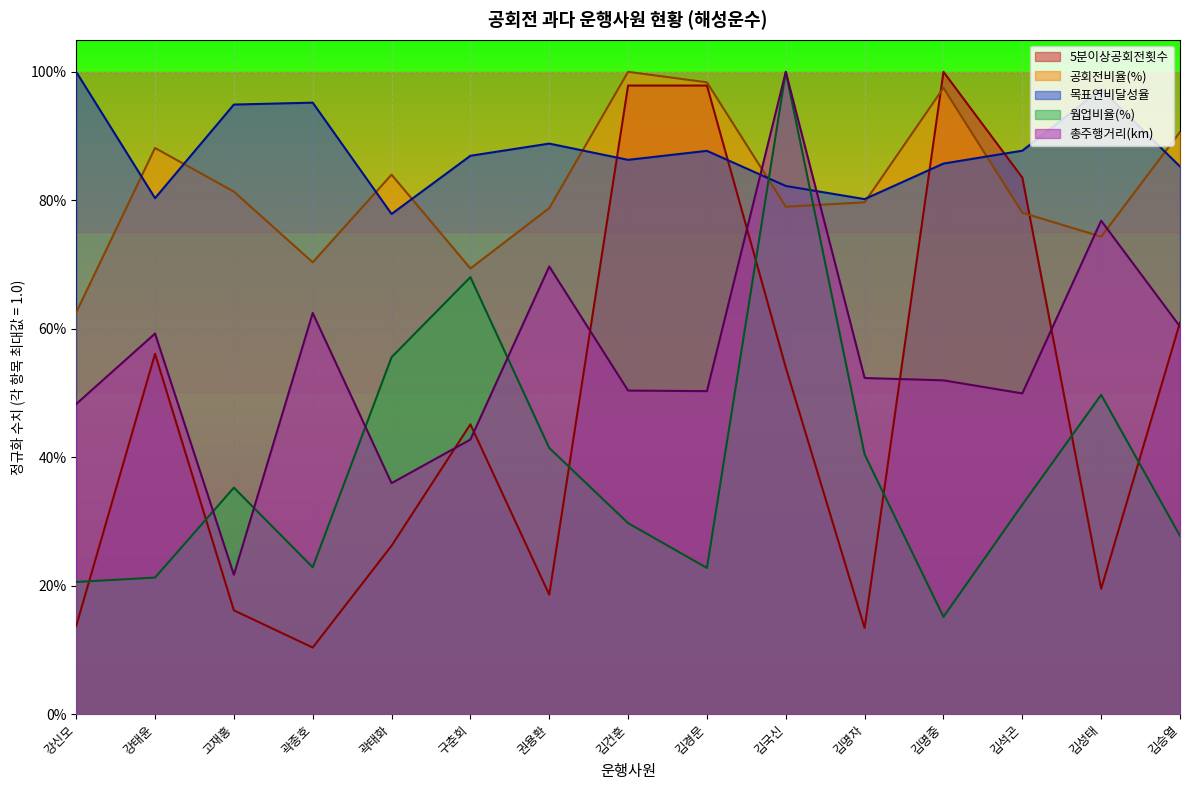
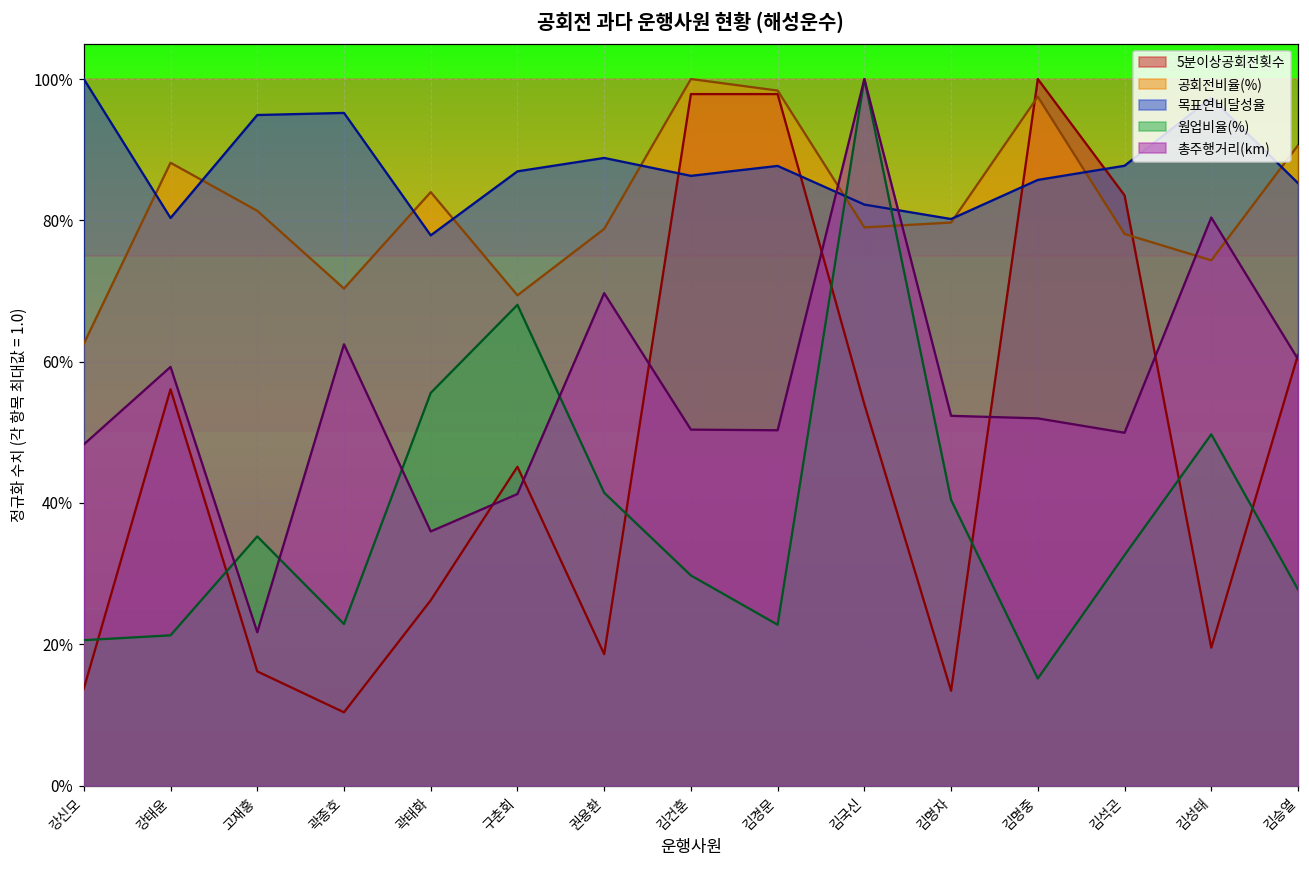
  {
    "5분이상공회전횟수": {
      "강신모": "14%",
      "강태윤": "56%",
      "고재홍": "16%",
      "곽종호": "10%",
      "곽태화": "26%",
      "구춘회": "45%",
      "권용환": "19%",
      "김건훈": "98%",
      "김경문": "98%",
      "김국신": "54%",
      "김명자": "13%",
      "김명중": "100%",
      "김석곤": "84%",
      "김성태": "20%",
      "김승열": "61%"
    },
    "공회전비율(%)": {
      "강신모": "63%",
      "강태윤": "88%",
      "고재홍": "81%",
      "곽종호": "70%",
      "곽태화": "84%",
      "구춘회": "69%",
      "권용환": "79%",
      "김건훈": "100%",
      "김경문": "98%",
      "김국신": "79%",
      "김명자": "80%",
      "김명중": "97%",
      "김석곤": "78%",
      "김성태": "74%",
      "김승열": "91%"
    },
    "목표연비달성율": {
      "강신모": "100%",
      "강태윤": "80%",
      "고재홍": "95%",
      "곽종호": "95%",
      "곽태화": "78%",
      "구춘회": "87%",
      "권용환": "89%",
      "김건훈": "86%",
      "김경문": "88%",
      "김국신": "82%",
      "김명자": "80%",
      "김명중": "86%",
      "김석곤": "88%",
      "김승열": "85%"
    },
    "웜업비율(%)": {
      "강신모": "21%",
      "강태윤": "21%",
      "고재홍": "35%",
      "곽종호": "23%",
      "곽태화": "56%",
      "구춘회": "68%",
      "권용환": "41%",
      "김건훈": "30%",
      "김경문": "23%",
      "김명자": "40%",
      "김명중": "15%",
      "김석곤": "33%",
      "김성태": "50%",
      "김승열": "28%"
    },
    "총주행거리(km)": {
      "강신모": "48%",
      "강태윤": "59%",
      "고재홍": "22%",
      "곽종호": "62%",
      "곽태화": "36%",
-     "구춘회": "43%",
+     "구춘회": "41%",
      "권용환": "70%",
      "김건훈": "50%",
      "김경문": "50%",
      "김명자": "52%",
      "김명중": "52%",
      "김석곤": "50%",
-     "김성태": "77%",
+     "김성태": "80%",
      "김승열": "60%"
    }
  }
